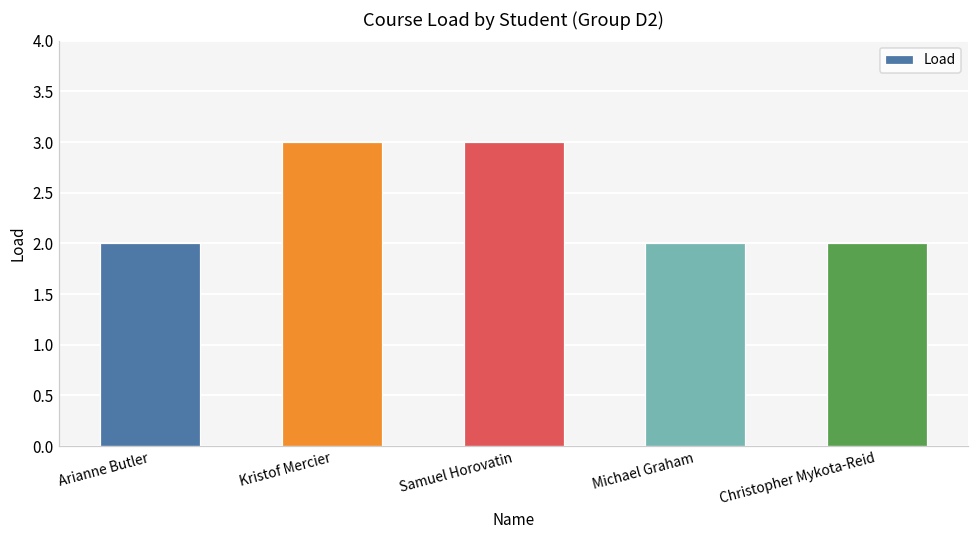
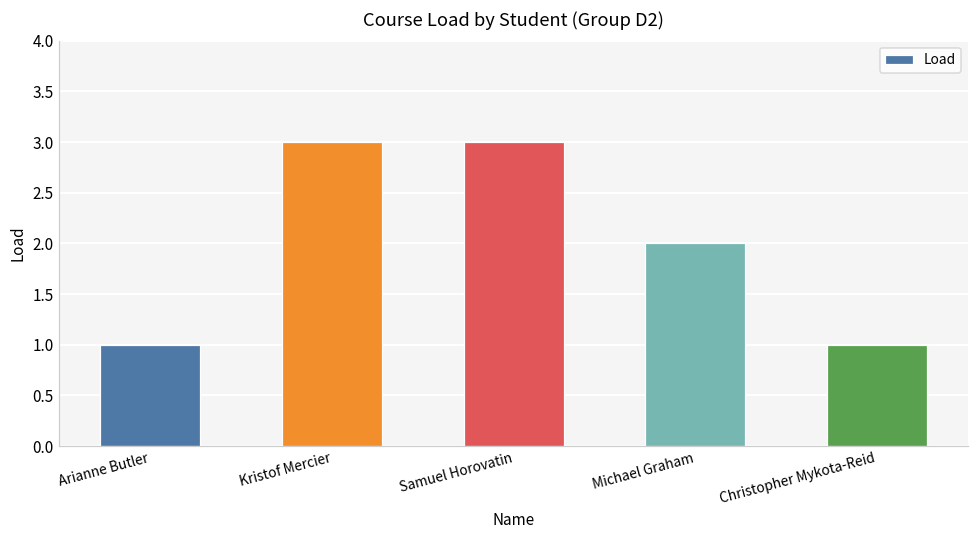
  {
-   "Arianne Butler": 2,
+   "Arianne Butler": 1,
    "Kristof Mercier": 3,
    "Samuel Horovatin": 3,
    "Michael Graham": 2,
-   "Christopher Mykota-Reid": 2
+   "Christopher Mykota-Reid": 1
  }
